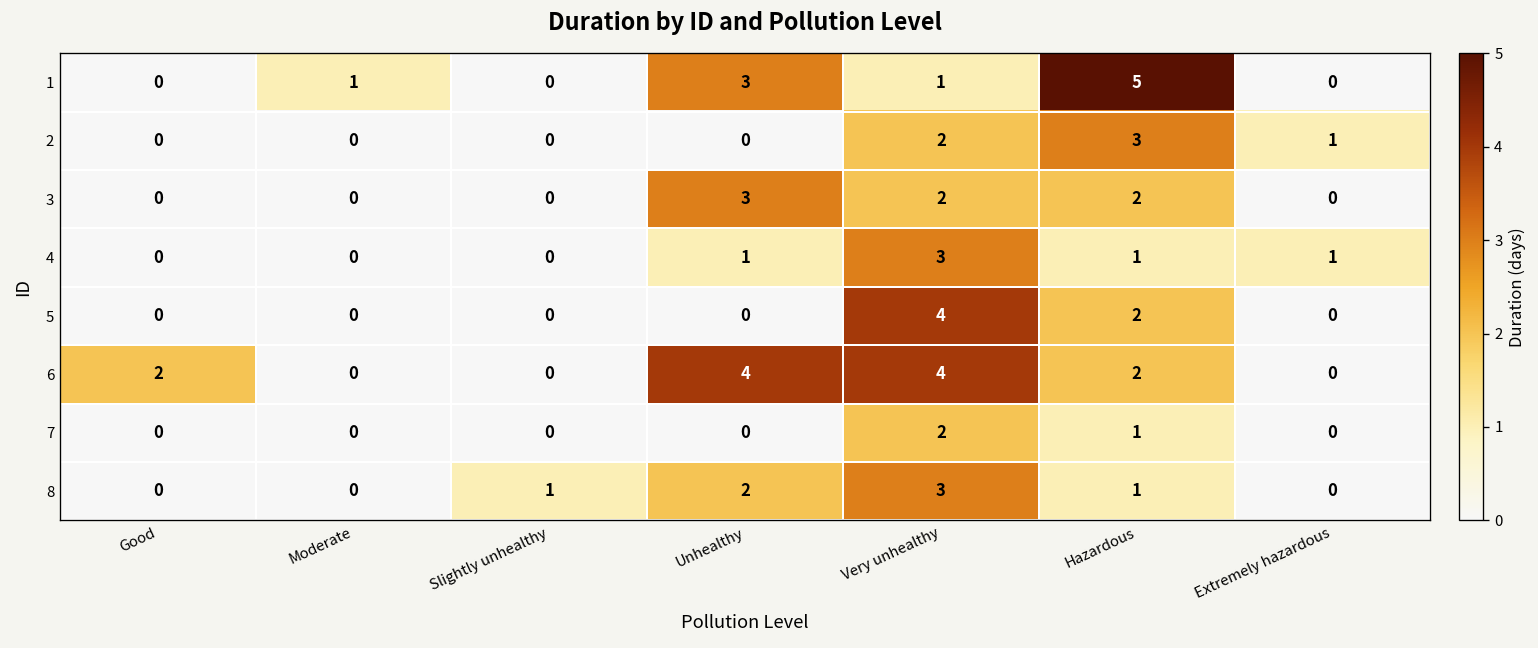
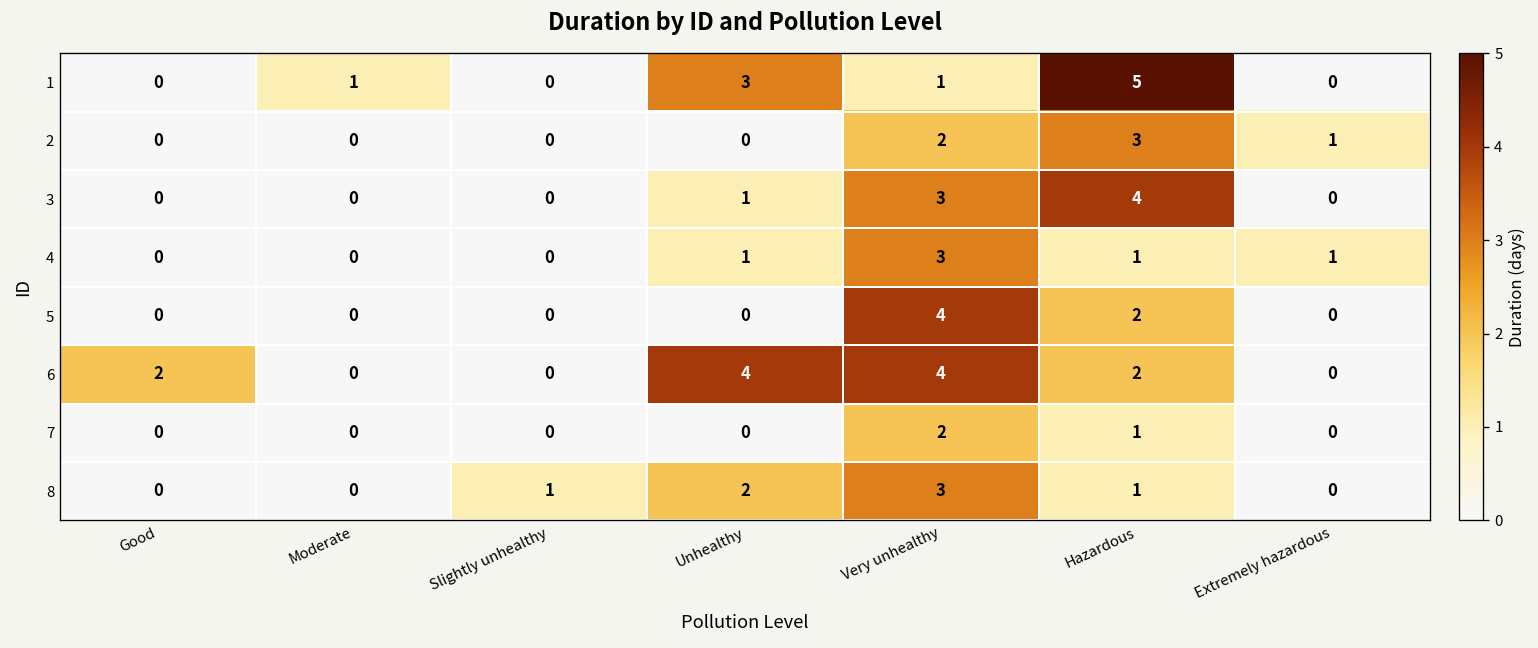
  {
    "1": {
      "Good": 0,
      "Moderate": 1,
      "Slightly unhealthy": 0,
      "Unhealthy": 3,
      "Very unhealthy": 1,
      "Hazardous": 5,
      "Extremely hazardous": 0
    },
    "2": {
      "Good": 0,
      "Moderate": 0,
      "Slightly unhealthy": 0,
      "Unhealthy": 0,
      "Very unhealthy": 2,
      "Hazardous": 3,
      "Extremely hazardous": 1
    },
    "3": {
      "Good": 0,
      "Moderate": 0,
      "Slightly unhealthy": 0,
-     "Unhealthy": 3,
-     "Very unhealthy": 2,
-     "Hazardous": 2,
+     "Unhealthy": 1,
+     "Very unhealthy": 3,
+     "Hazardous": 4,
      "Extremely hazardous": 0
    },
    "4": {
      "Good": 0,
      "Moderate": 0,
      "Slightly unhealthy": 0,
      "Unhealthy": 1,
      "Very unhealthy": 3,
      "Hazardous": 1,
      "Extremely hazardous": 1
    },
    "5": {
      "Good": 0,
      "Moderate": 0,
      "Slightly unhealthy": 0,
      "Unhealthy": 0,
      "Very unhealthy": 4,
      "Hazardous": 2,
      "Extremely hazardous": 0
    },
    "6": {
      "Good": 2,
      "Moderate": 0,
      "Slightly unhealthy": 0,
      "Unhealthy": 4,
      "Very unhealthy": 4,
      "Hazardous": 2,
      "Extremely hazardous": 0
    },
    "7": {
      "Good": 0,
      "Moderate": 0,
      "Slightly unhealthy": 0,
      "Unhealthy": 0,
      "Very unhealthy": 2,
      "Hazardous": 1,
      "Extremely hazardous": 0
    },
    "8": {
      "Good": 0,
      "Moderate": 0,
      "Slightly unhealthy": 1,
      "Unhealthy": 2,
      "Very unhealthy": 3,
      "Hazardous": 1,
      "Extremely hazardous": 0
    }
  }
